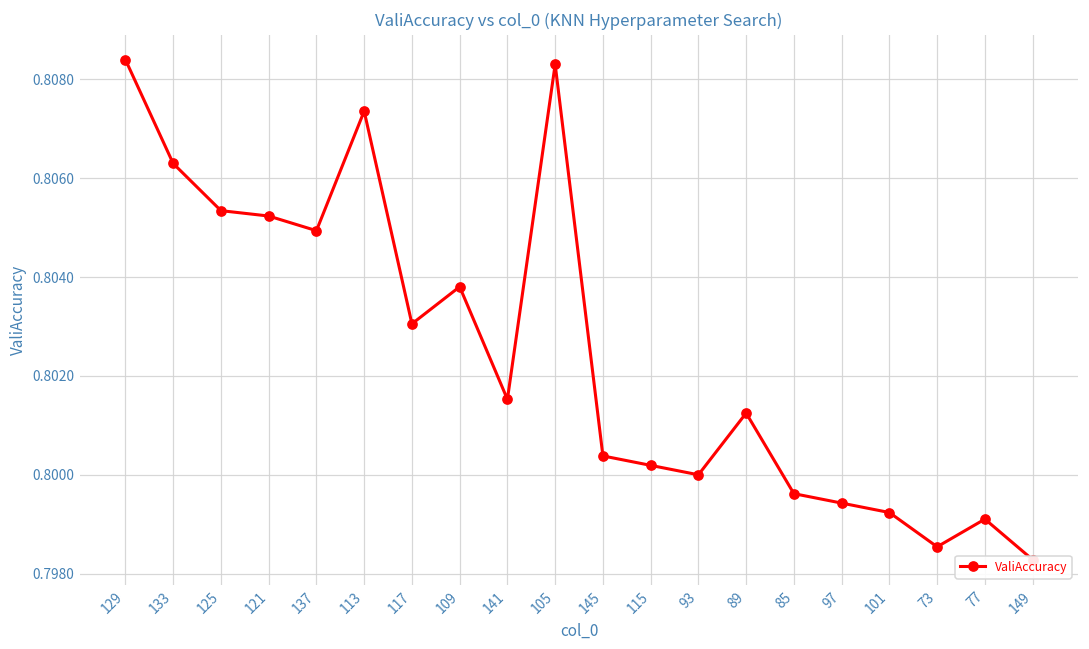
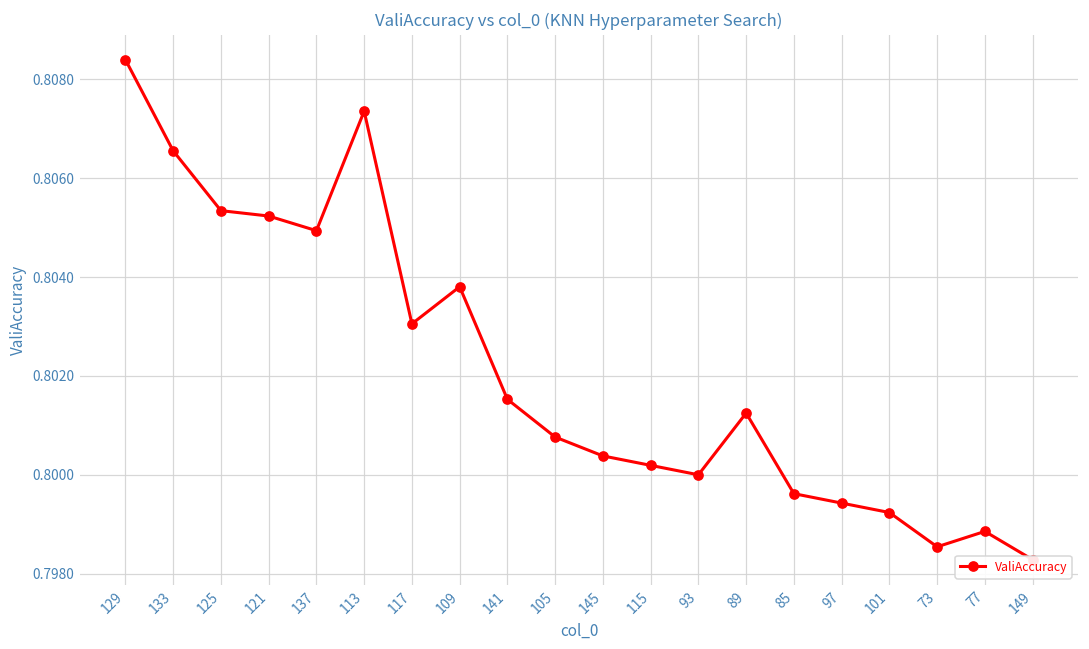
  {
    "129": 0.8084,
-   "133": 0.8063,
+   "133": 0.8066,
    "125": 0.8053,
    "121": 0.8052,
    "137": 0.8049,
    "113": 0.8074,
    "117": 0.8031,
    "109": 0.8038,
    "141": 0.8015,
-   "105": 0.8083,
+   "105": 0.8008,
    "145": 0.8004,
    "115": 0.8002,
    "93": 0.8000,
    "89": 0.8012,
    "85": 0.7996,
    "97": 0.7994,
    "101": 0.7992,
    "73": 0.7985,
-   "77": 0.7991
+   "77": 0.7989
  }
